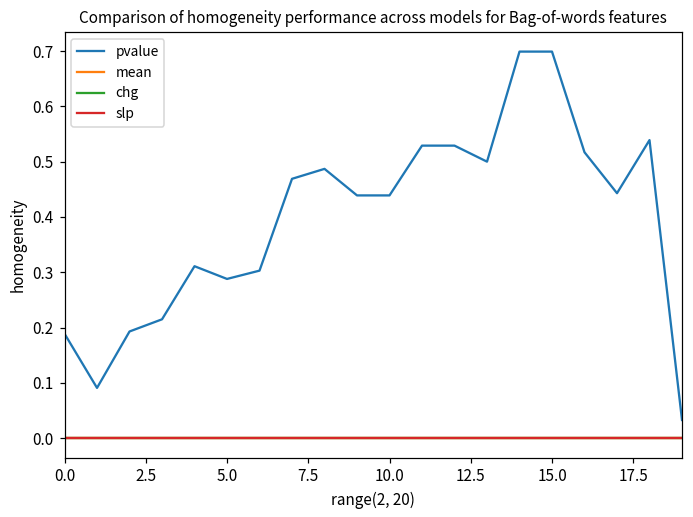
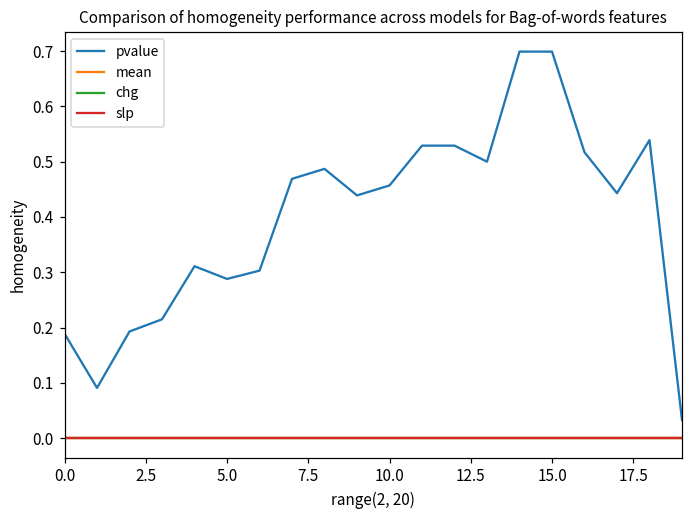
  {
    "pvalue": {
      "0.0": 0.19,
      "5.0": 0.29,
-     "10.0": 0.44,
+     "10.0": 0.46,
      "15.0": 0.70
    },
    "slp": {
      "0.0": 0.00,
      "5.0": 0.00,
      "10.0": 0.00,
      "15.0": 0.00
    }
  }
